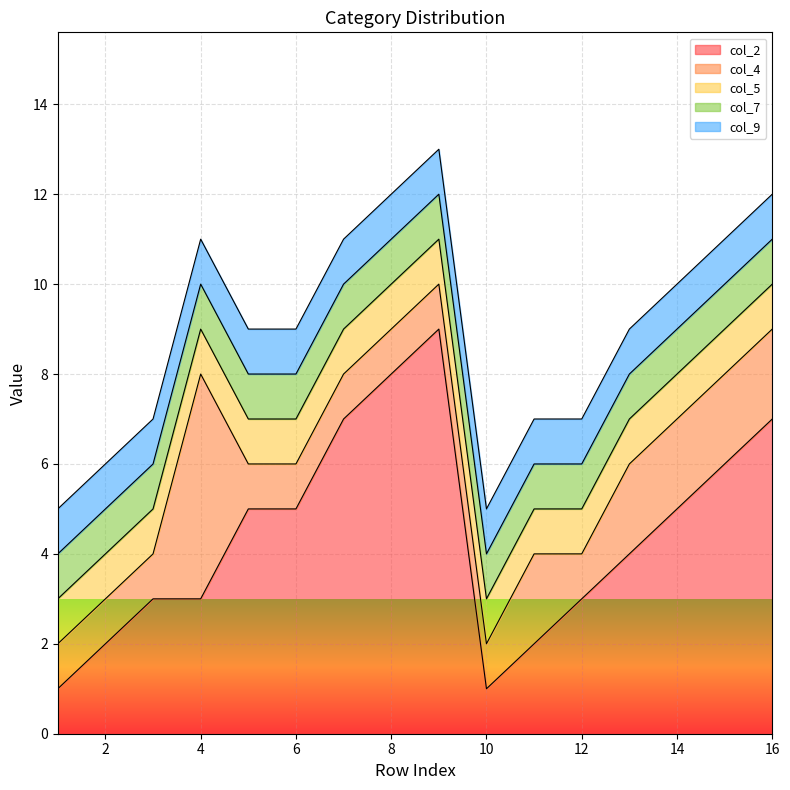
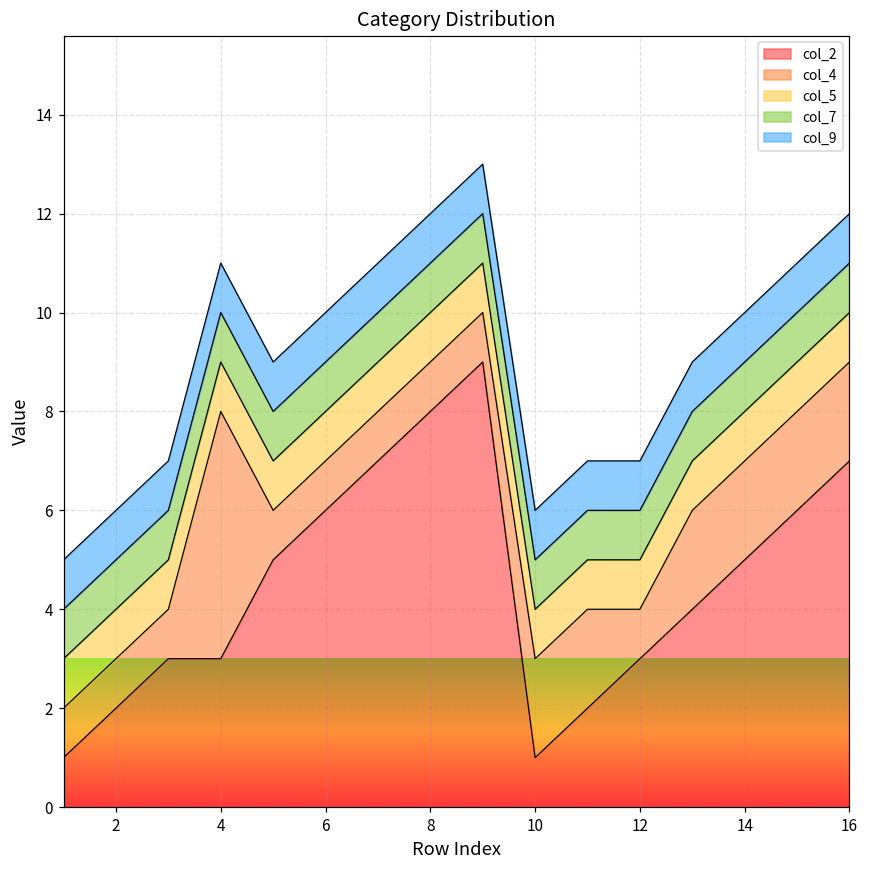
  {
    "col_2": {
      "2": 2,
      "4": 3,
-     "6": 5,
+     "6": 6,
      "8": 8,
      "10": 1,
      "12": 3,
      "14": 5,
      "16": 7
    },
    "col_4": {
      "2": 3,
      "4": 8,
      "8": 9,
-     "10": 1,
+     "10": 2,
      "12": 4,
      "14": 7,
      "16": 9
    },
    "col_5": {
      "2": 4,
      "4": 9,
      "8": 10,
      "12": 5,
      "14": 8,
      "16": 10
    },
    "col_7": {
      "2": 5,
      "4": 10,
      "8": 11,
      "12": 6,
      "14": 9,
      "16": 11
    },
    "col_9": {
      "2": 6,
      "4": 11,
      "8": 12,
      "12": 7,
      "14": 10,
      "16": 12
    }
  }
